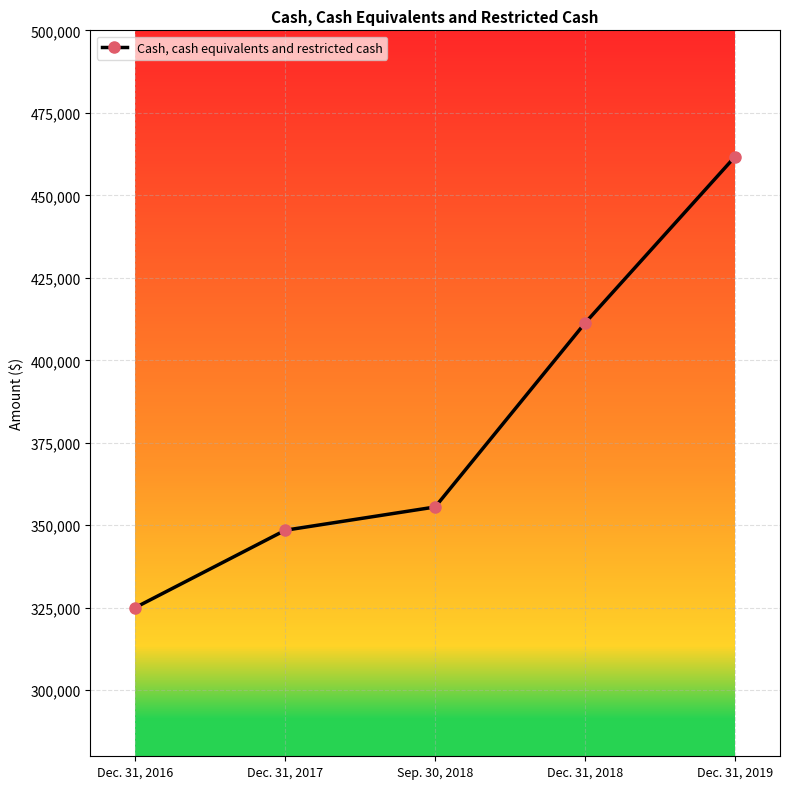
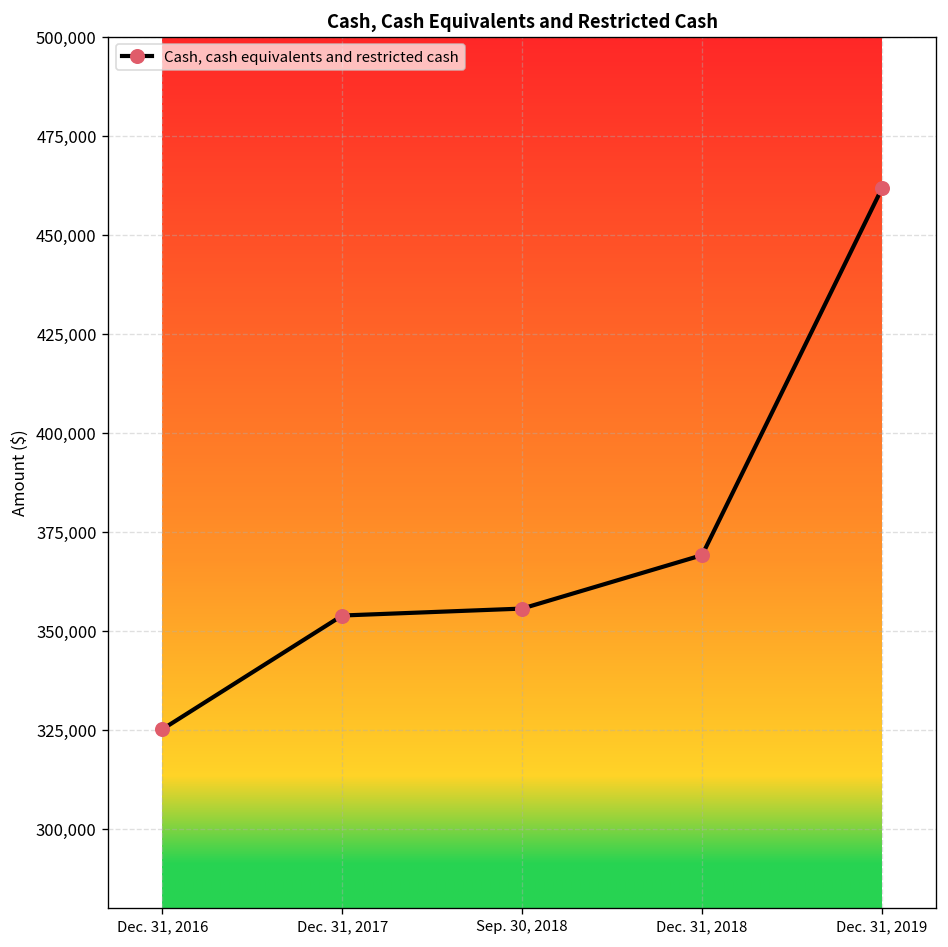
  {
    "Dec. 31, 2016": "325,000",
-   "Dec. 31, 2017": "348,000",
+   "Dec. 31, 2017": "354,000",
    "Sep. 30, 2018": "356,000",
-   "Dec. 31, 2018": "411,000",
+   "Dec. 31, 2018": "369,000",
    "Dec. 31, 2019": "462,000"
  }
